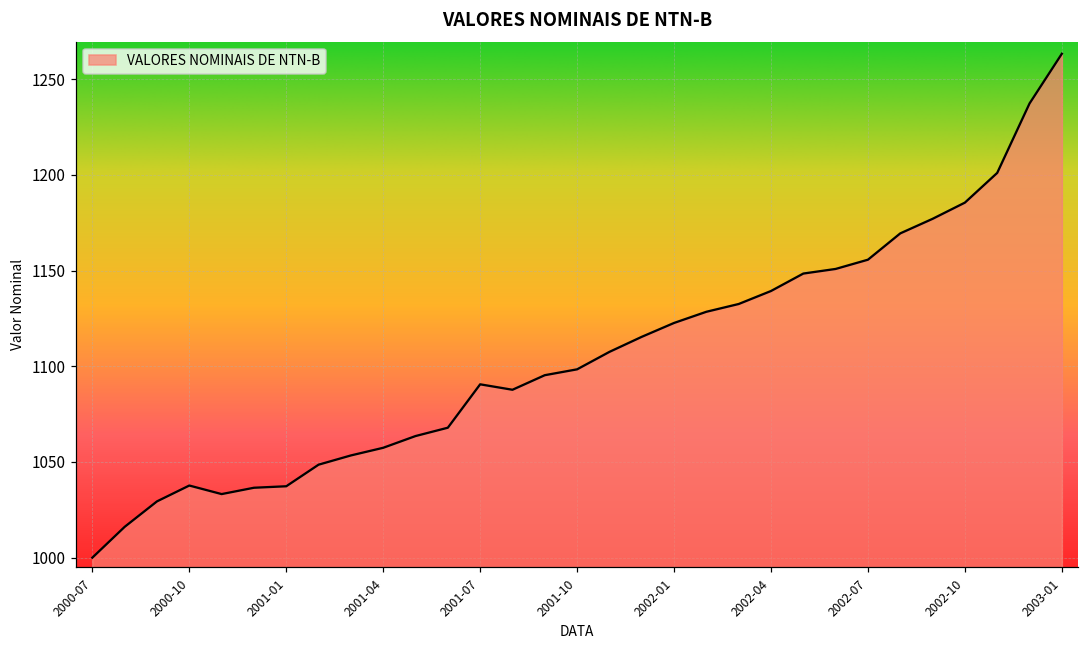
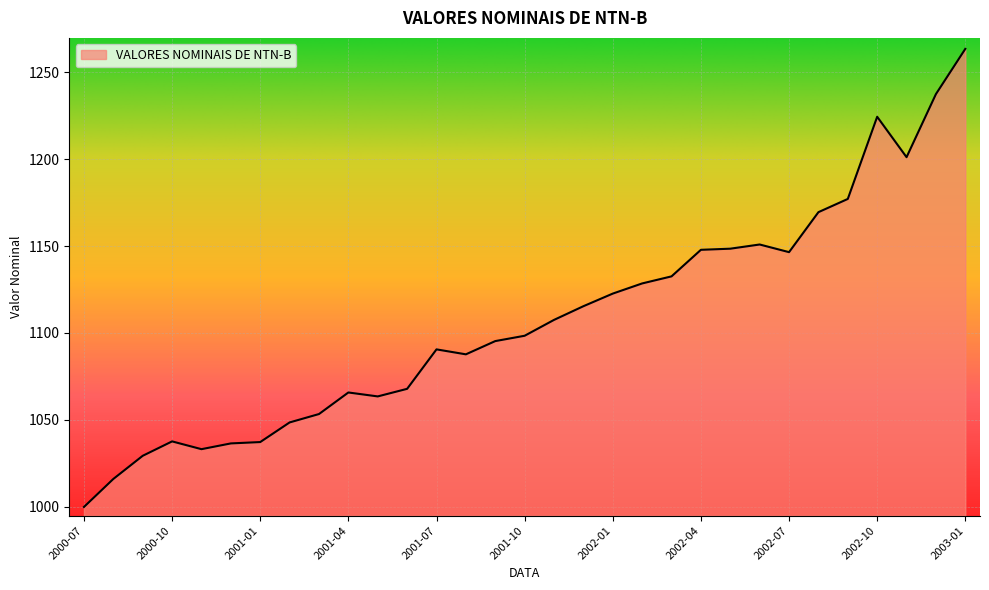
  {
    "2000-07": 1000,
    "2000-10": 1038,
    "2001-01": 1037,
-   "2001-04": 1057,
+   "2001-04": 1066,
    "2001-07": 1091,
    "2001-10": 1098,
    "2002-01": 1123,
-   "2002-04": 1139,
-   "2002-07": 1156,
-   "2002-10": 1186,
+   "2002-04": 1148,
+   "2002-07": 1146,
+   "2002-10": 1224,
    "2003-01": 1263
  }
